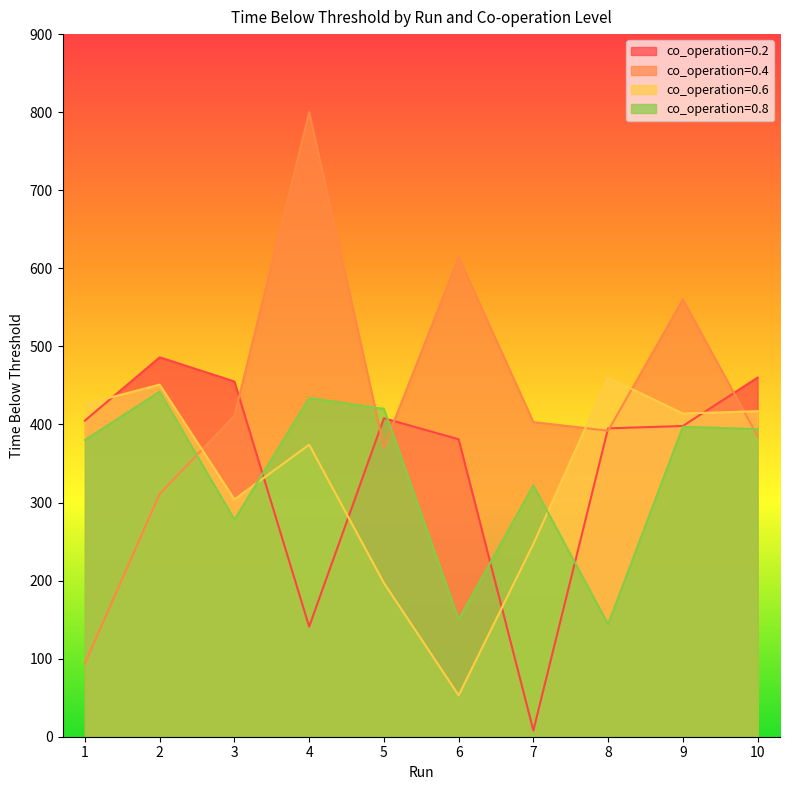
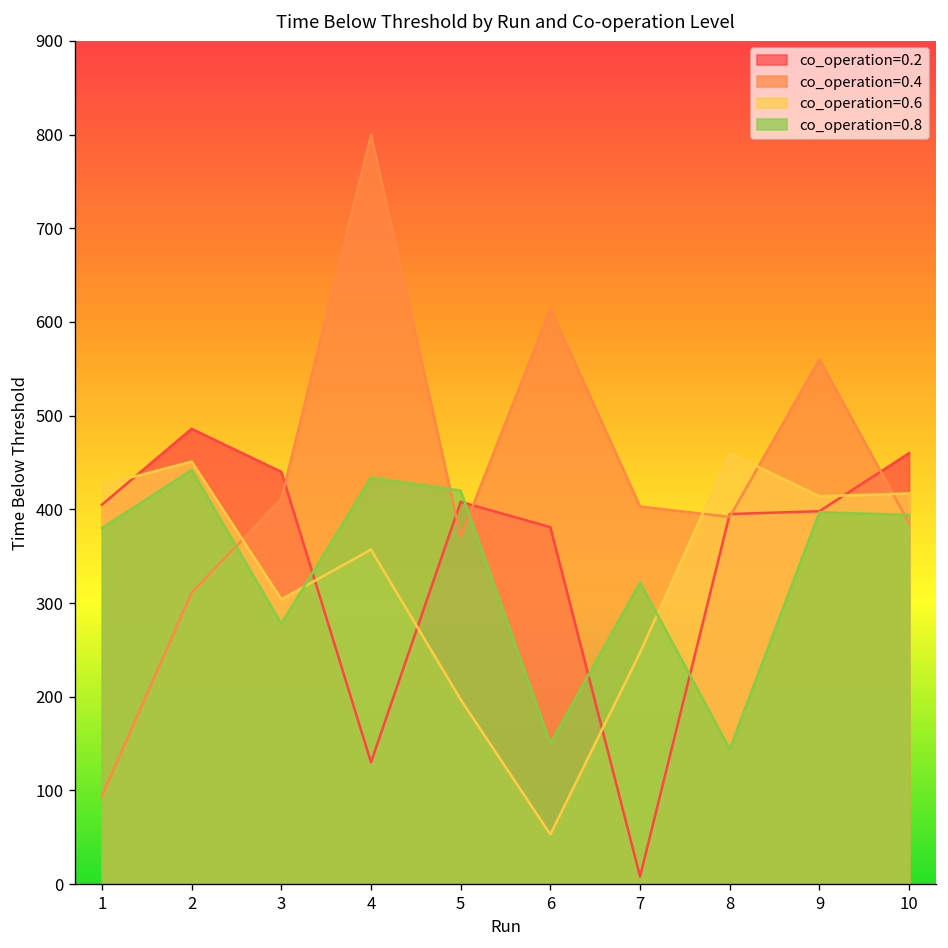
  {
    "co_operation=0.2": {
      "1": 410,
      "2": 490,
-     "3": 460,
-     "4": 140,
+     "3": 440,
+     "4": 130,
      "5": 410,
      "6": 380,
      "7": 10,
      "10": 460
    },
    "co_operation=0.4": {
      "1": 90,
      "2": 310,
      "3": 410,
      "4": 800,
      "5": 370,
      "6": 610,
      "7": 400,
      "9": 560,
      "10": 390
    },
    "co_operation=0.6": {
      "1": 430,
      "2": 450,
      "3": 300,
-     "4": 370,
+     "4": 360,
      "5": 200,
      "6": 50,
      "7": 250,
      "8": 460,
      "9": 410,
      "10": 420
    },
    "co_operation=0.8": {
      "1": 380,
      "2": 440,
      "3": 280,
      "4": 430,
      "5": 420,
      "6": 150,
      "7": 320,
      "8": 140,
      "10": 390
    }
  }
